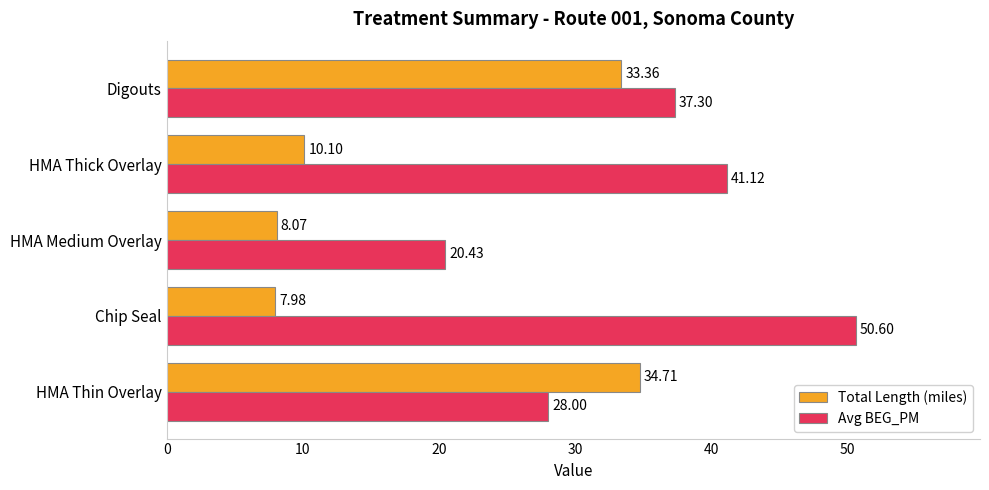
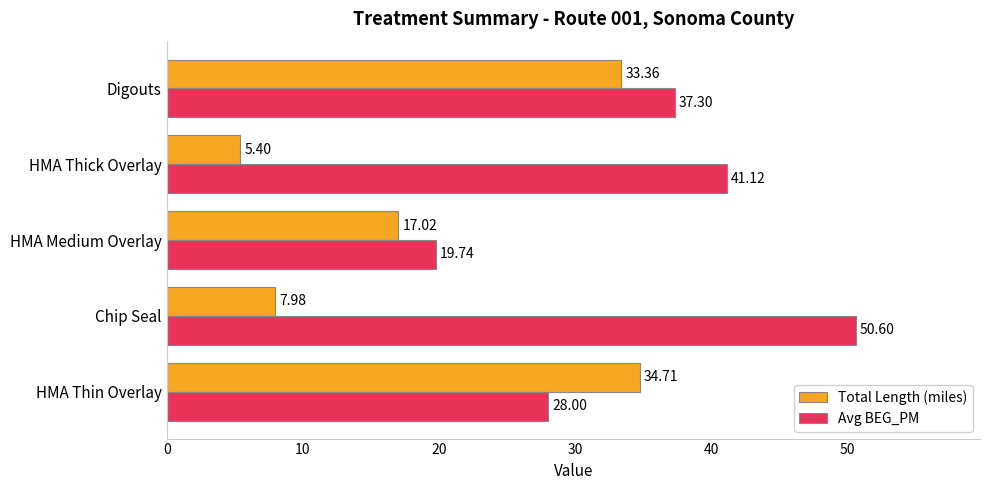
  {
    "Total Length (miles)": {
      "Digouts": 33.36,
-     "HMA Thick Overlay": 10.10,
-     "HMA Medium Overlay": 8.07,
+     "HMA Thick Overlay": 5.40,
+     "HMA Medium Overlay": 17.02,
      "Chip Seal": 7.98,
      "HMA Thin Overlay": 34.71
    },
    "Avg BEG_PM": {
      "Digouts": 37.30,
      "HMA Thick Overlay": 41.12,
-     "HMA Medium Overlay": 20.43,
+     "HMA Medium Overlay": 19.74,
      "Chip Seal": 50.60,
      "HMA Thin Overlay": 28.00
    }
  }
